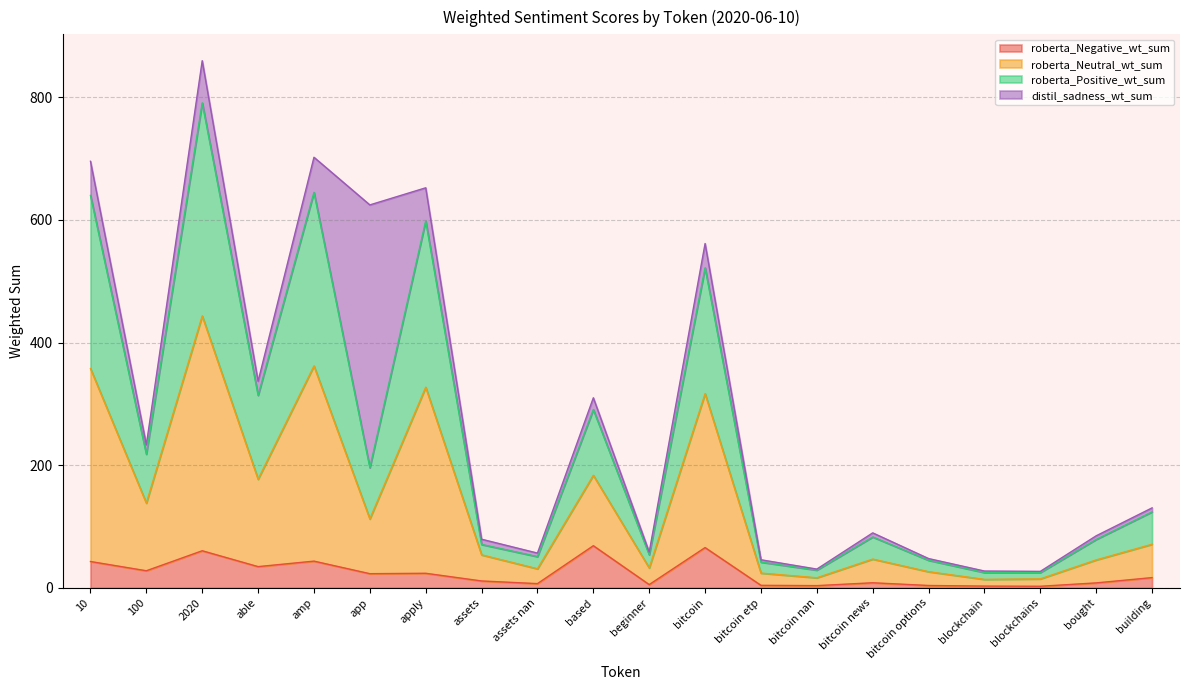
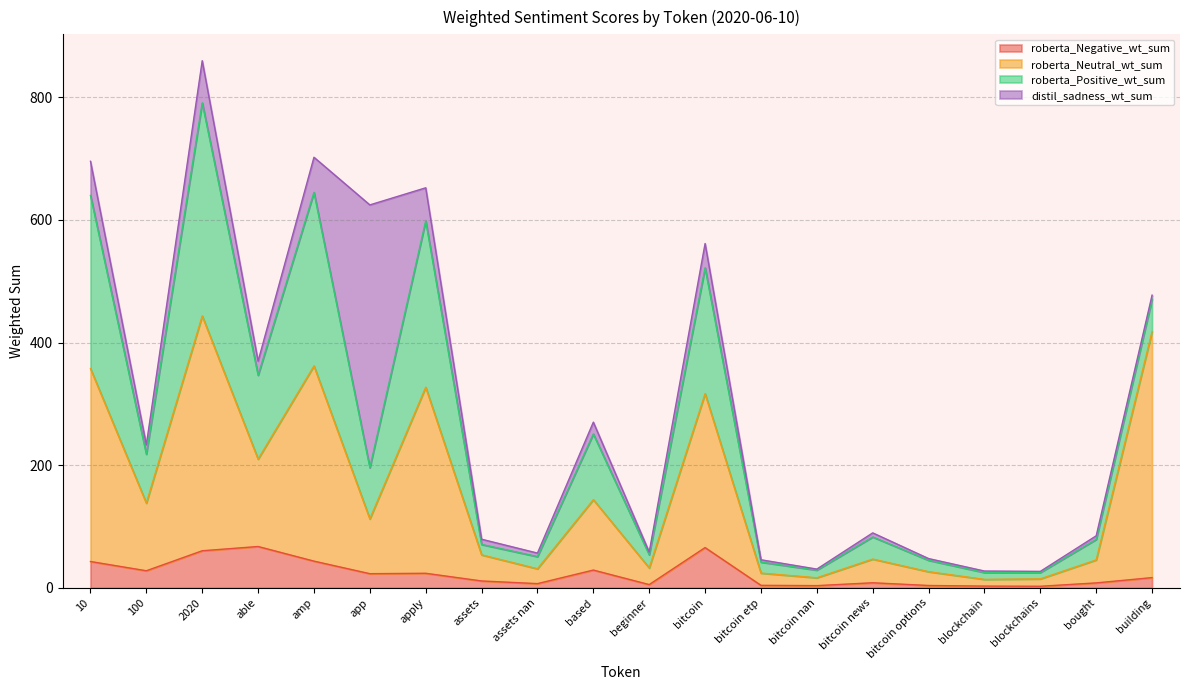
  {
    "roberta_Negative_wt_sum": {
      "10": 40,
      "100": 30,
      "2020": 60,
-     "able": 30,
+     "able": 70,
      "amp": 40,
      "app": 20,
      "apply": 20,
      "assets": 10,
      "assets nan": 10,
-     "based": 70,
+     "based": 30,
      "beginner": 10,
      "bitcoin": 70,
      "bitcoin etp": 0,
      "bitcoin nan": 0,
      "bitcoin news": 10,
      "bitcoin options": 0,
      "blockchain": 0,
      "blockchains": 0,
      "bought": 10,
      "building": 20
    },
    "roberta_Neutral_wt_sum": {
      "10": 310,
      "100": 110,
      "2020": 380,
      "able": 140,
      "amp": 320,
      "app": 90,
      "apply": 300,
      "assets": 40,
      "assets nan": 20,
      "based": 110,
      "beginner": 30,
      "bitcoin": 250,
      "bitcoin etp": 20,
      "bitcoin nan": 10,
      "bitcoin news": 40,
      "bitcoin options": 20,
      "blockchain": 10,
      "blockchains": 10,
      "bought": 40,
-     "building": 50
+     "building": 400
    },
    "roberta_Positive_wt_sum": {
      "10": 280,
      "100": 80,
      "2020": 350,
      "able": 140,
      "amp": 280,
      "app": 80,
      "apply": 270,
      "assets": 20,
      "assets nan": 20,
      "based": 110,
      "beginner": 20,
      "bitcoin": 210,
      "bitcoin news": 40,
      "bought": 30,
      "building": 50
    },
    "distil_sadness_wt_sum": {
      "10": 60,
      "100": 20,
      "2020": 70,
      "able": 20,
      "amp": 60,
      "app": 430,
      "apply": 50,
      "assets": 10,
      "assets nan": 10,
      "based": 20,
      "beginner": 0,
      "bitcoin": 40,
      "bitcoin news": 10,
      "bought": 10,
      "building": 10
    }
  }
